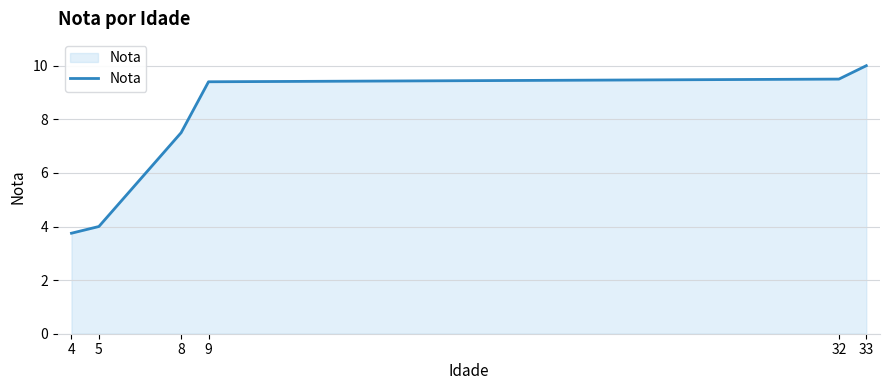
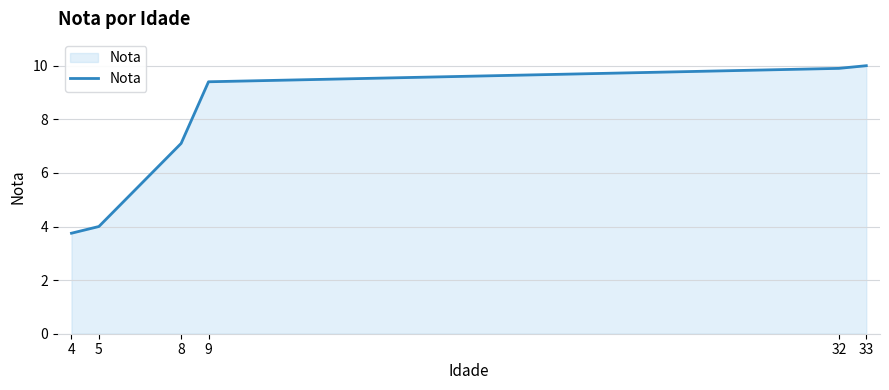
  {
    "4": 3.8,
    "5": 4.0,
-   "8": 7.5,
+   "8": 7.1,
    "9": 9.4,
-   "32": 9.5,
+   "32": 9.9,
    "33": 10.0
  }
